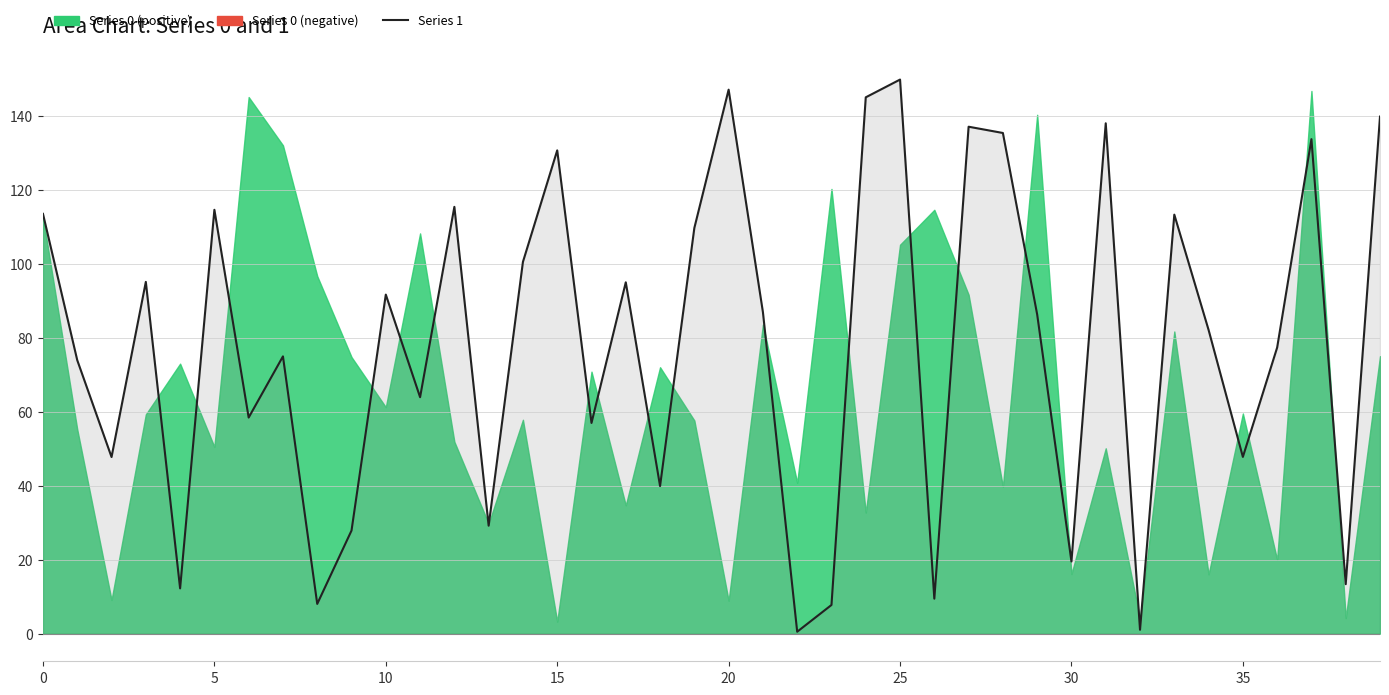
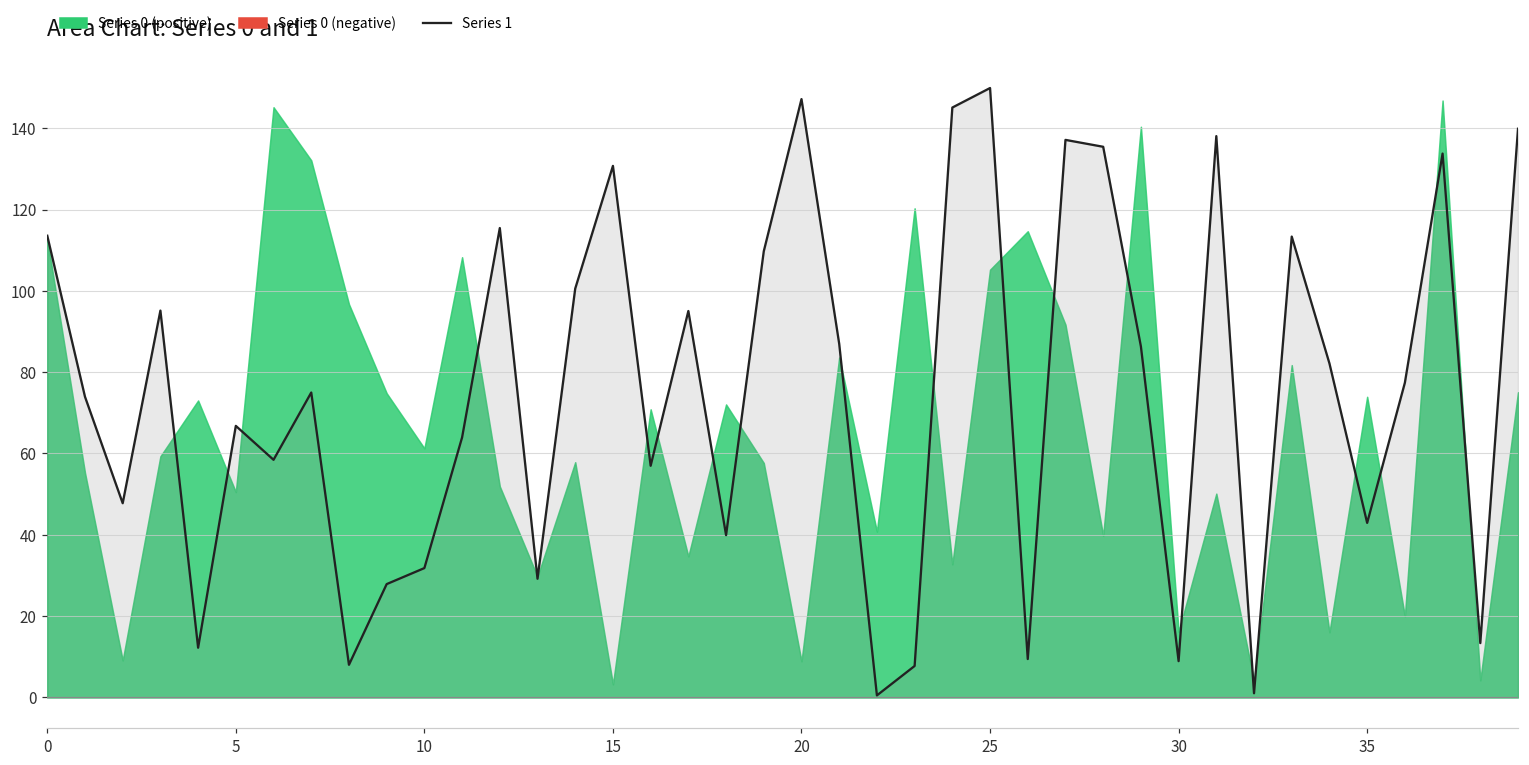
  {
    "Series 1": {
      "0": 114,
-     "5": 115,
-     "10": 92,
+     "5": 67,
+     "10": 32,
      "15": 131,
      "20": 147,
      "25": 150,
-     "30": 20,
-     "35": 48
+     "30": 9,
+     "35": 43
    },
    "Series 0 (positive)": {
      "0": 113,
      "5": 51,
      "10": 61,
      "15": 3,
      "20": 9,
      "25": 105,
      "30": 16,
-     "35": 60
+     "35": 74
    }
  }
